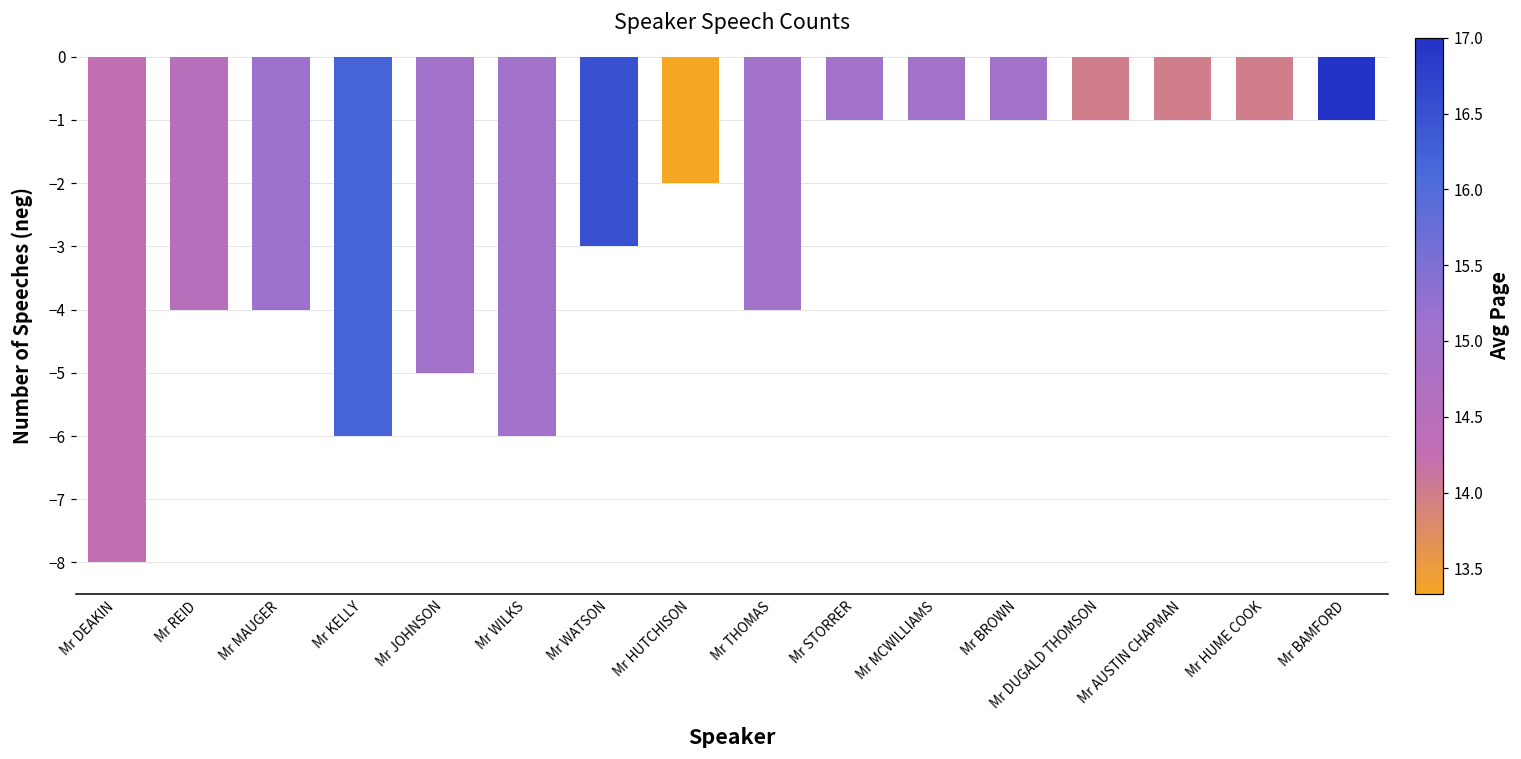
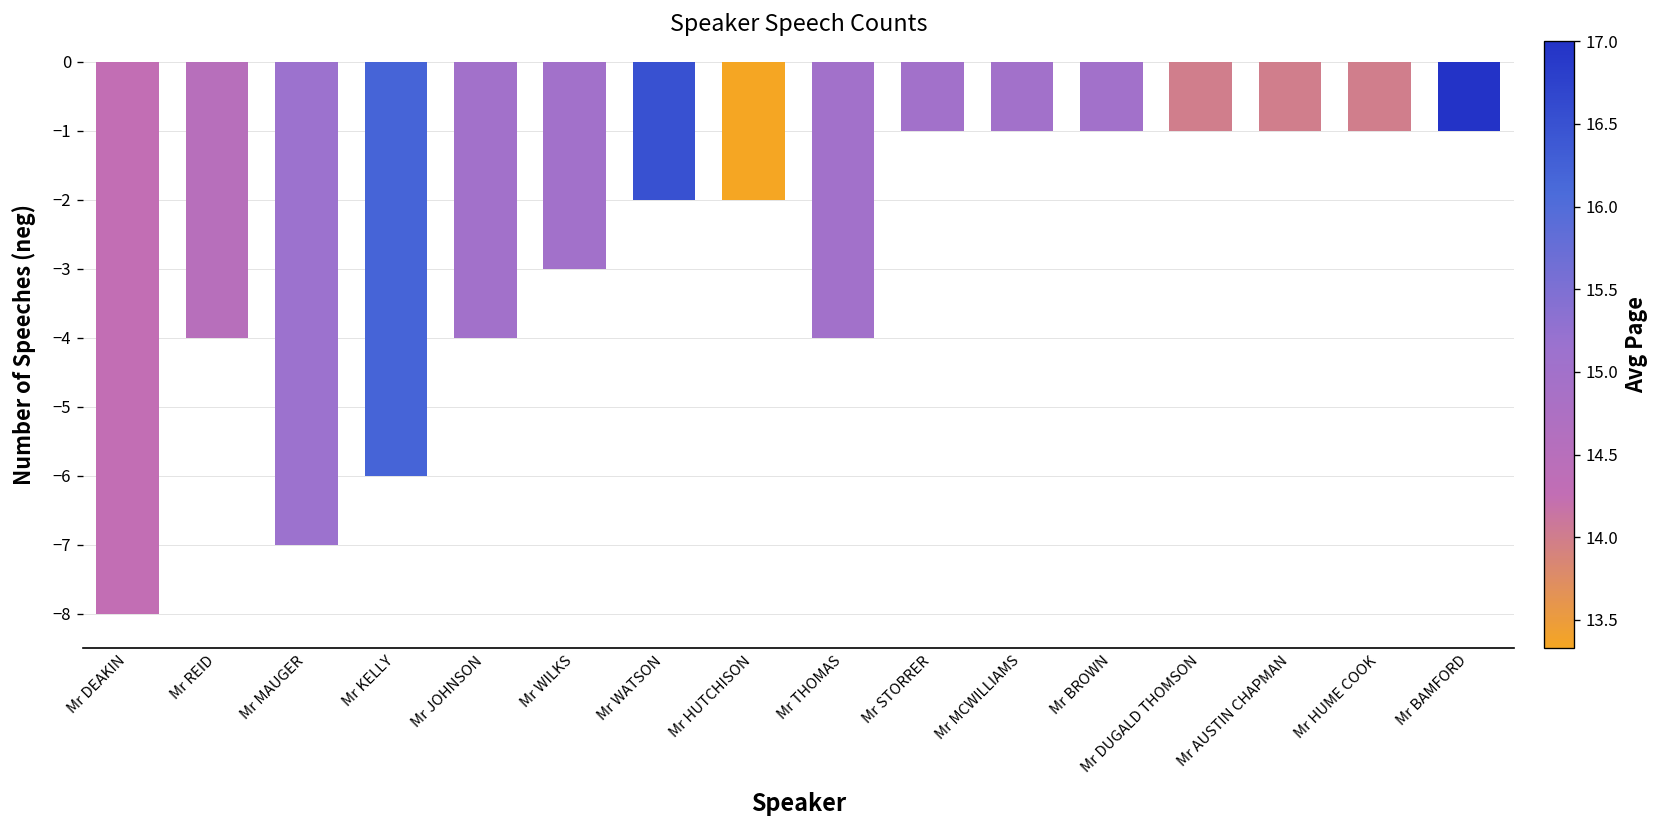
  {
    "Mr DEAKIN": -8.0,
    "Mr REID": -4.0,
-   "Mr MAUGER": -4.0,
+   "Mr MAUGER": -7.0,
    "Mr KELLY": -6.0,
-   "Mr JOHNSON": -5.0,
-   "Mr WILKS": -6.0,
-   "Mr WATSON": -3.0,
+   "Mr JOHNSON": -4.0,
+   "Mr WILKS": -3.0,
+   "Mr WATSON": -2.0,
    "Mr HUTCHISON": -2.0,
    "Mr THOMAS": -4.0,
    "Mr STORRER": -1.0,
    "Mr MCWILLIAMS": -1.0,
    "Mr BROWN": -1.0,
    "Mr DUGALD THOMSON": -1.0,
    "Mr AUSTIN CHAPMAN": -1.0,
    "Mr HUME COOK": -1.0,
    "Mr BAMFORD": -1.0
  }
